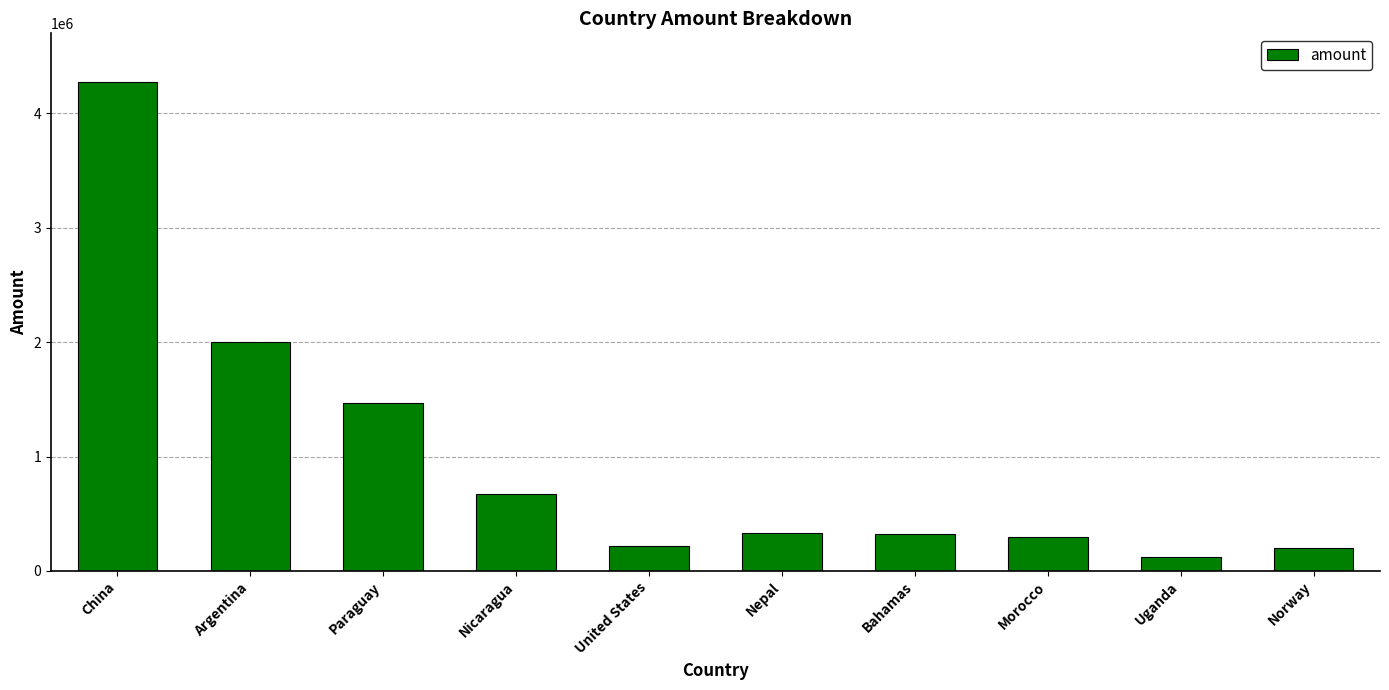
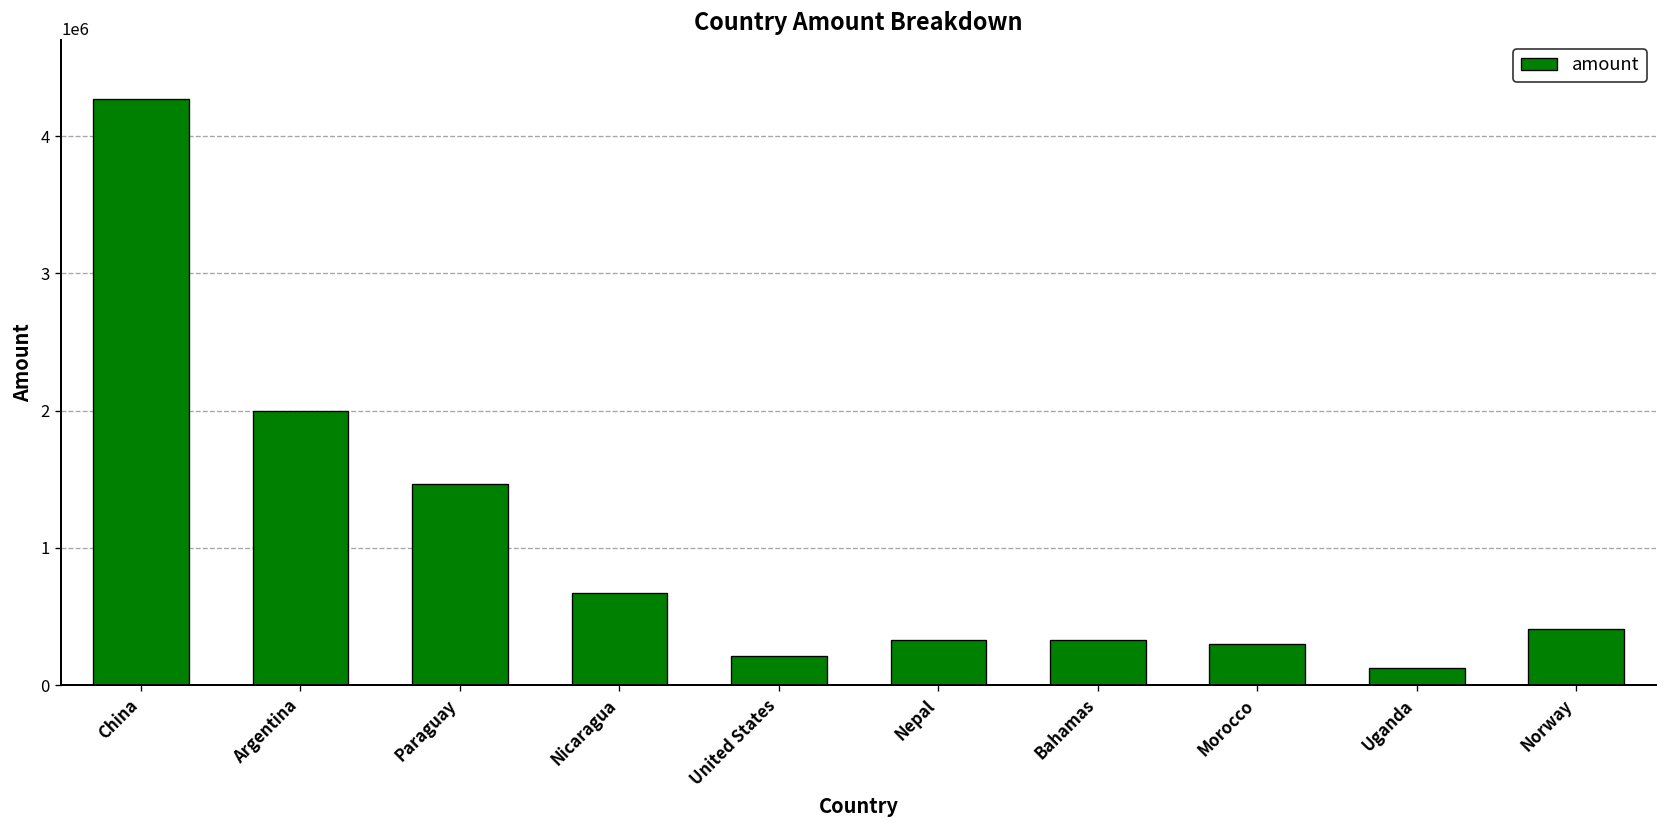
  {
    "China": 4270000,
    "Argentina": 2000000,
    "Paraguay": 1460000,
    "Nicaragua": 670000,
    "United States": 220000,
    "Nepal": 330000,
    "Bahamas": 330000,
    "Morocco": 300000,
    "Uganda": 120000,
-   "Norway": 200000
+   "Norway": 410000
  }
